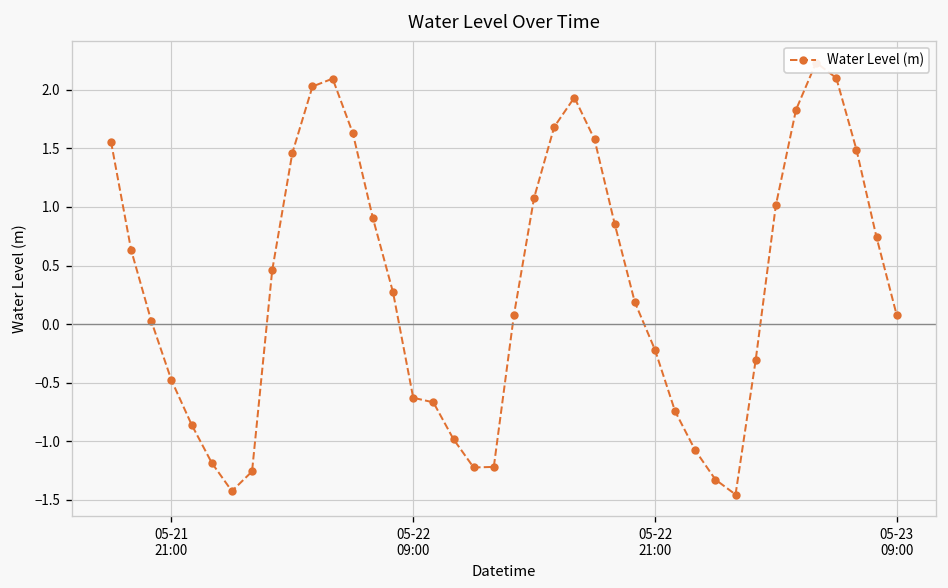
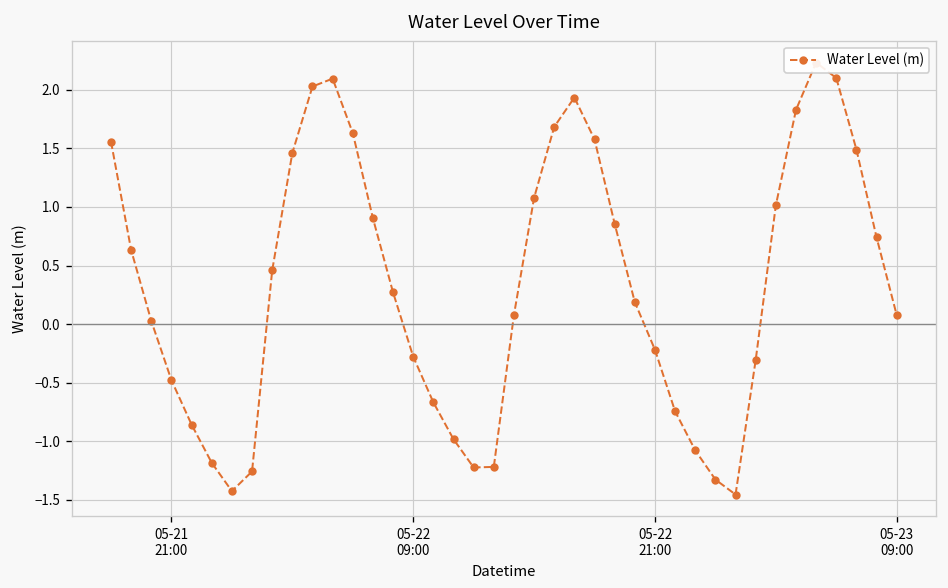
  {
    "05-21 21:00": -0.5,
-   "05-22 09:00": -0.6,
+   "05-22 09:00": -0.3,
    "05-22 21:00": -0.2,
    "05-23 09:00": 0.1
  }
